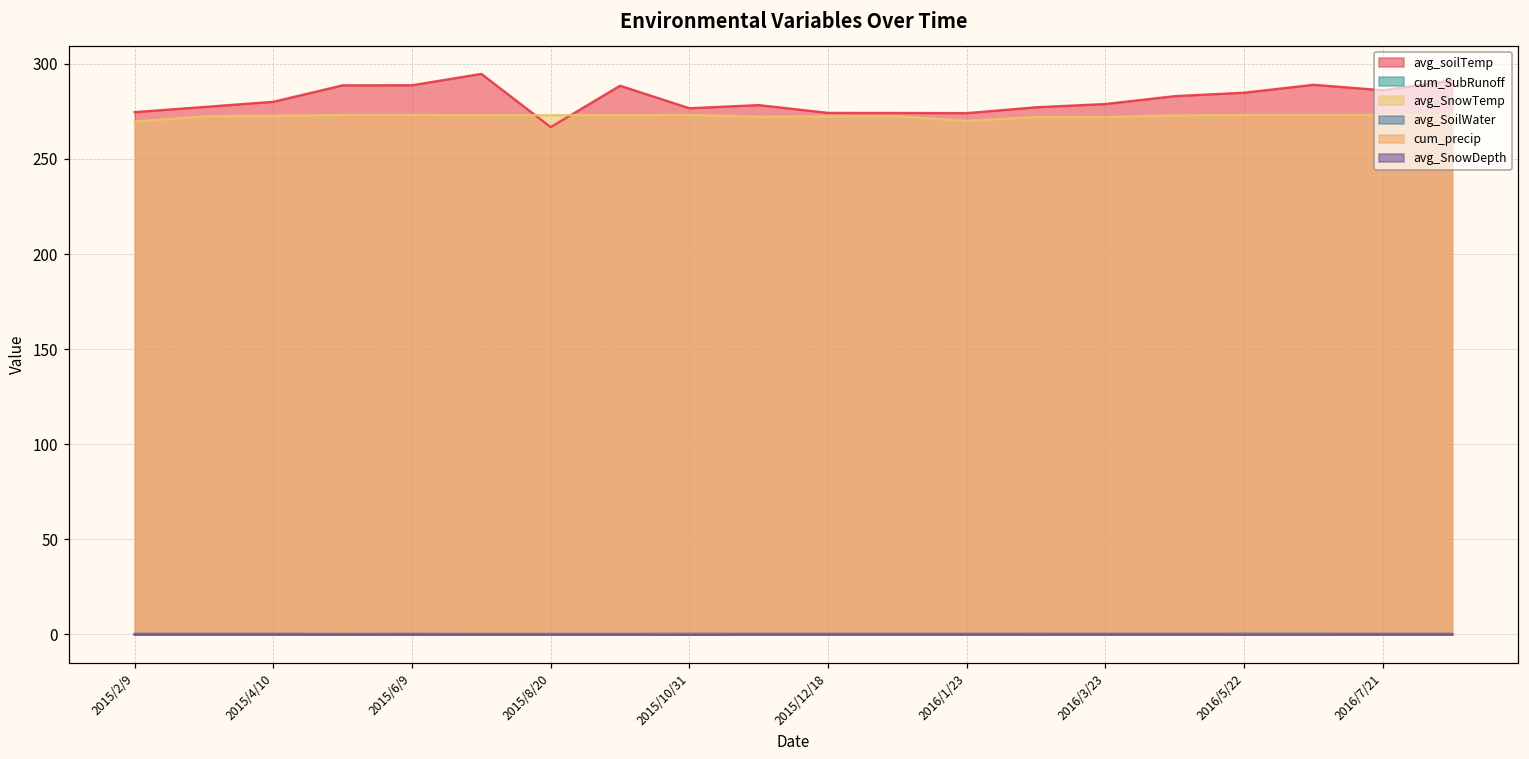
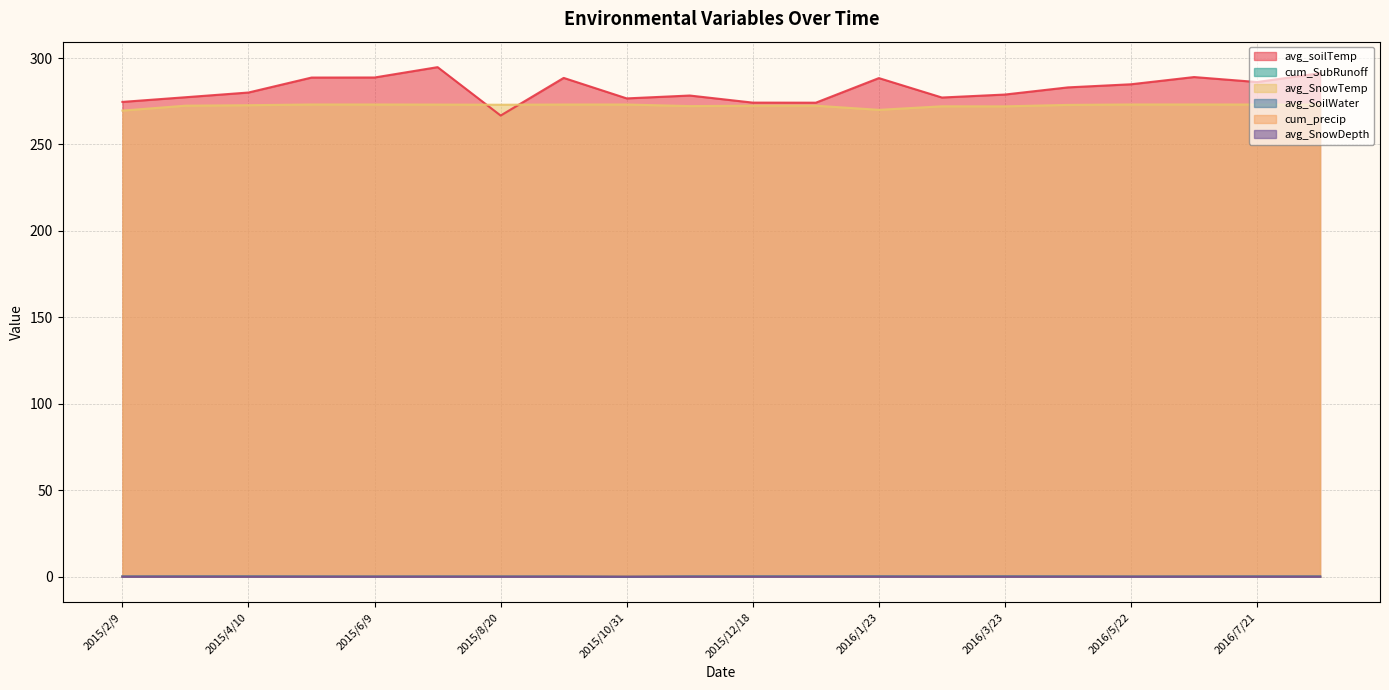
  {
    "avg_soilTemp": {
      "2015/2/9": 275,
      "2015/4/10": 280,
      "2015/6/9": 289,
      "2015/8/20": 267,
      "2015/10/31": 277,
      "2015/12/18": 274,
-     "2016/1/23": 274,
+     "2016/1/23": 288,
      "2016/3/23": 279,
      "2016/5/22": 285
    }
  }
